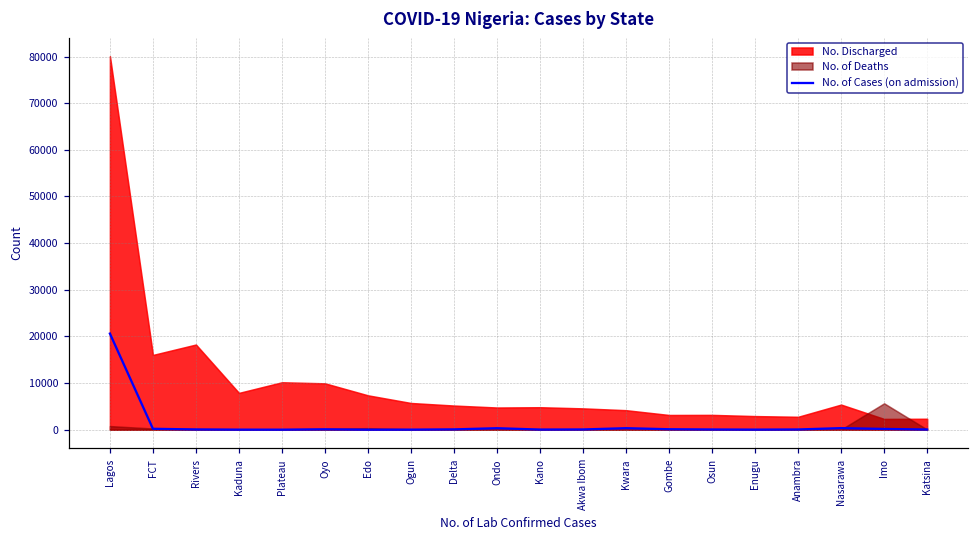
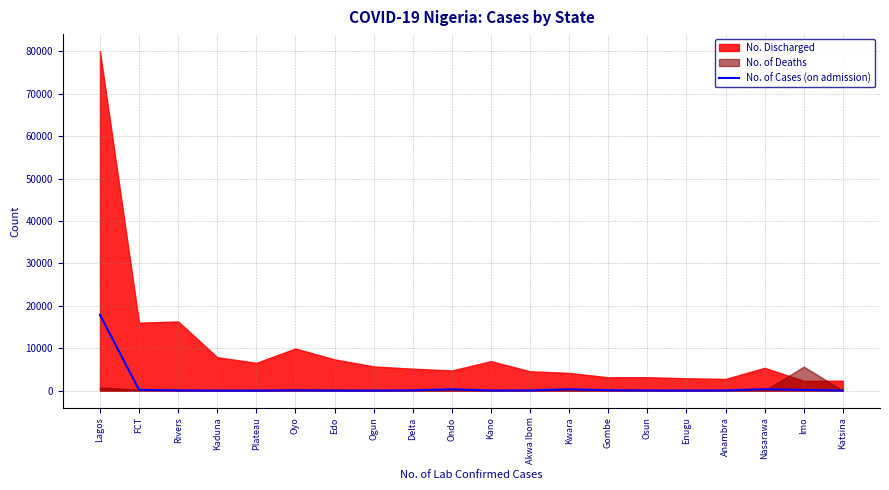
  {
    "No. of Cases (on admission)": {
-     "Lagos": 21000,
+     "Lagos": 18000,
      "Imo": 0
    },
    "No. Discharged": {
      "Lagos": 80000,
      "FCT": 16000,
-     "Rivers": 18000,
+     "Rivers": 16000,
      "Kaduna": 8000,
-     "Plateau": 10000,
+     "Plateau": 7000,
      "Oyo": 10000,
      "Edo": 7000,
      "Ogun": 6000,
      "Delta": 5000,
      "Ondo": 5000,
-     "Kano": 5000,
+     "Kano": 7000,
      "Akwa Ibom": 5000,
      "Kwara": 4000,
      "Gombe": 3000,
      "Osun": 3000,
      "Enugu": 3000,
      "Anambra": 3000,
      "Nasarawa": 5000,
      "Imo": 2000,
      "Katsina": 2000
    },
    "No. of Deaths": {
      "Lagos": 1000,
      "Imo": 6000
    }
  }
